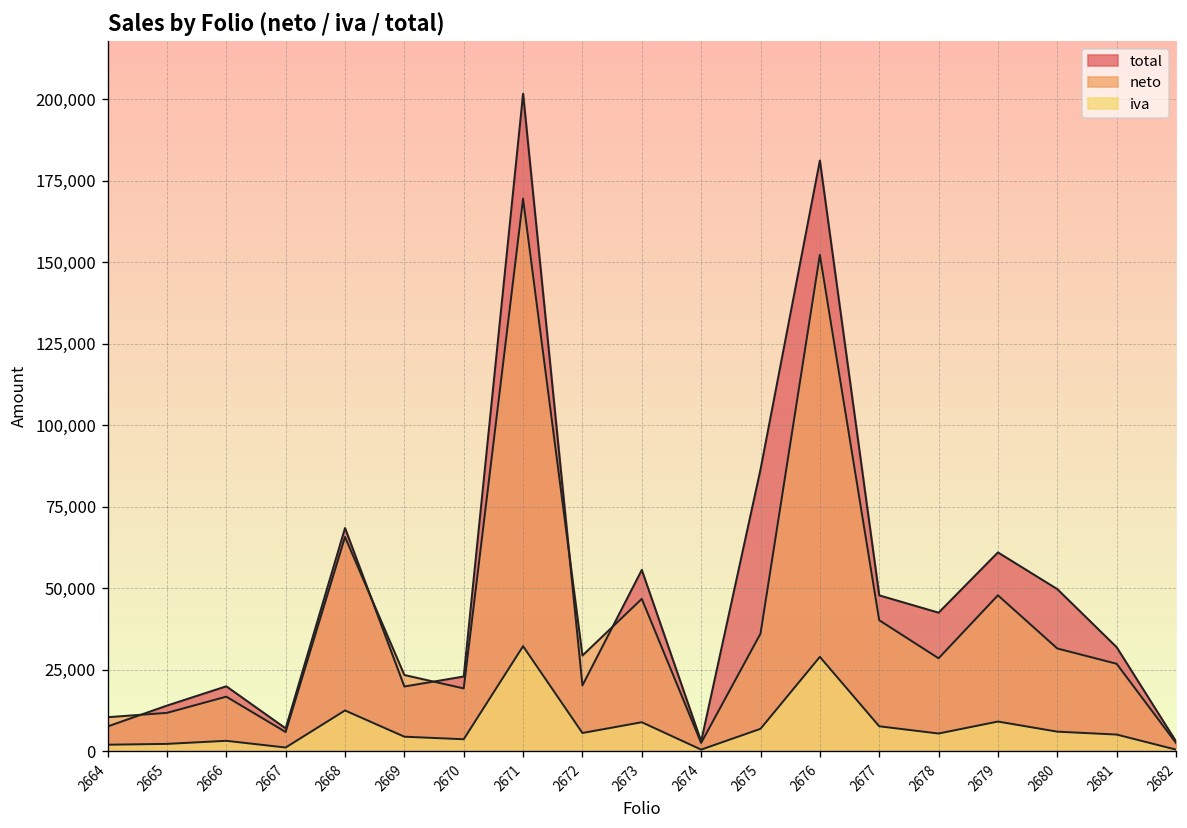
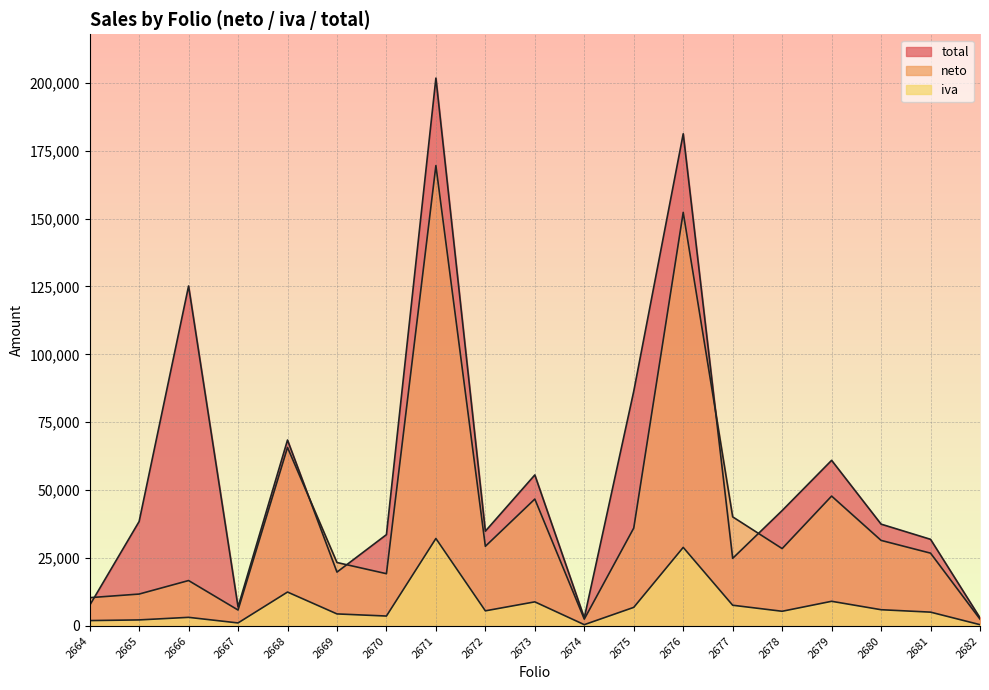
  {
    "total": {
      "2664": "8,000",
-     "2665": "14,000",
-     "2666": "20,000",
+     "2665": "38,000",
+     "2666": "125,000",
      "2667": "7,000",
      "2668": "68,000",
      "2669": "20,000",
-     "2670": "23,000",
+     "2670": "34,000",
      "2671": "202,000",
-     "2672": "20,000",
+     "2672": "35,000",
      "2673": "56,000",
      "2675": "86,000",
      "2676": "181,000",
-     "2677": "48,000",
+     "2677": "25,000",
      "2678": "42,000",
      "2679": "61,000",
-     "2680": "50,000",
+     "2680": "37,000",
      "2681": "32,000"
    }
  }
